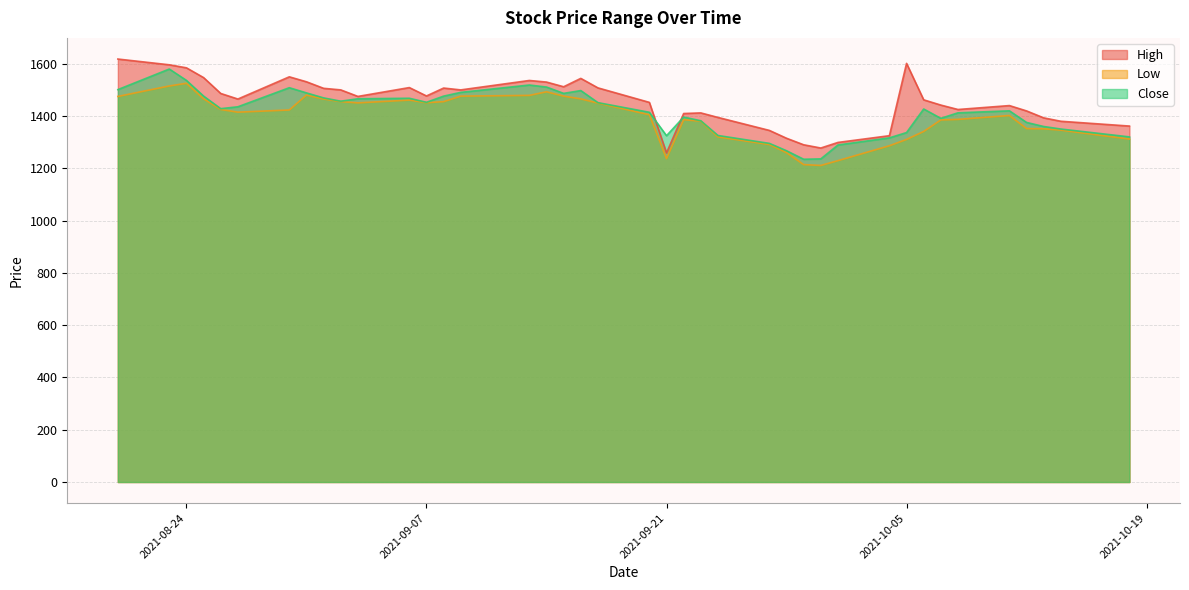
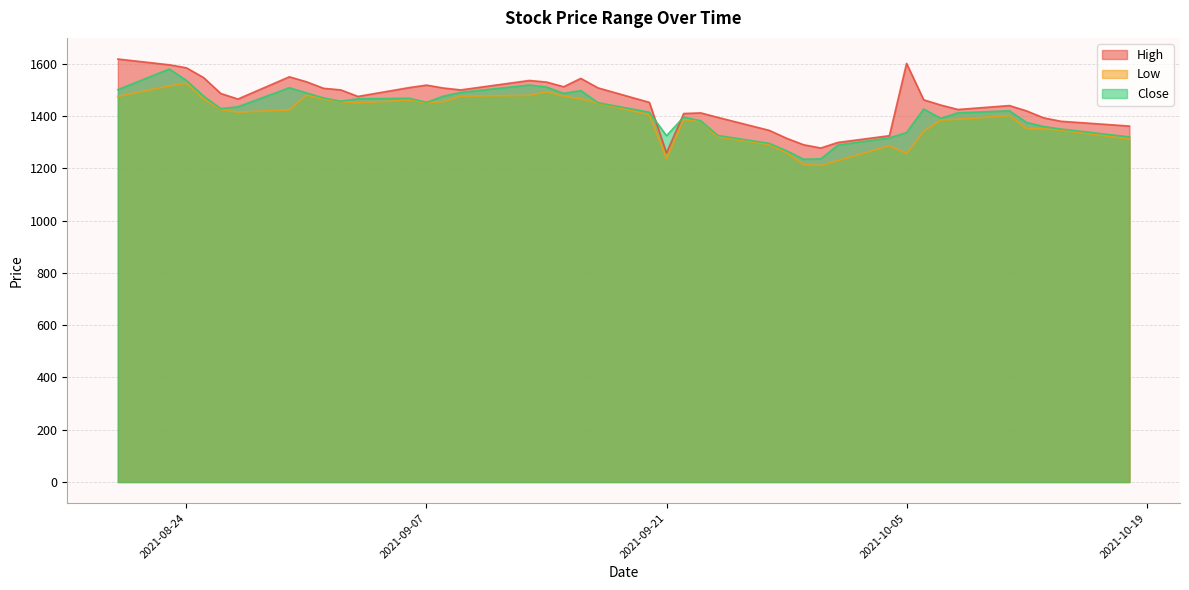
  {
    "High": {
      "2021-08-24": 1580,
-     "2021-09-07": 1480,
+     "2021-09-07": 1520,
      "2021-09-21": 1260,
      "2021-10-05": 1600
    },
    "Low": {
      "2021-08-24": 1530,
      "2021-09-21": 1240,
-     "2021-10-05": 1310
+     "2021-10-05": 1260
    },
    "Close": {
      "2021-08-24": 1540,
      "2021-09-21": 1320,
      "2021-10-05": 1340
    }
  }
